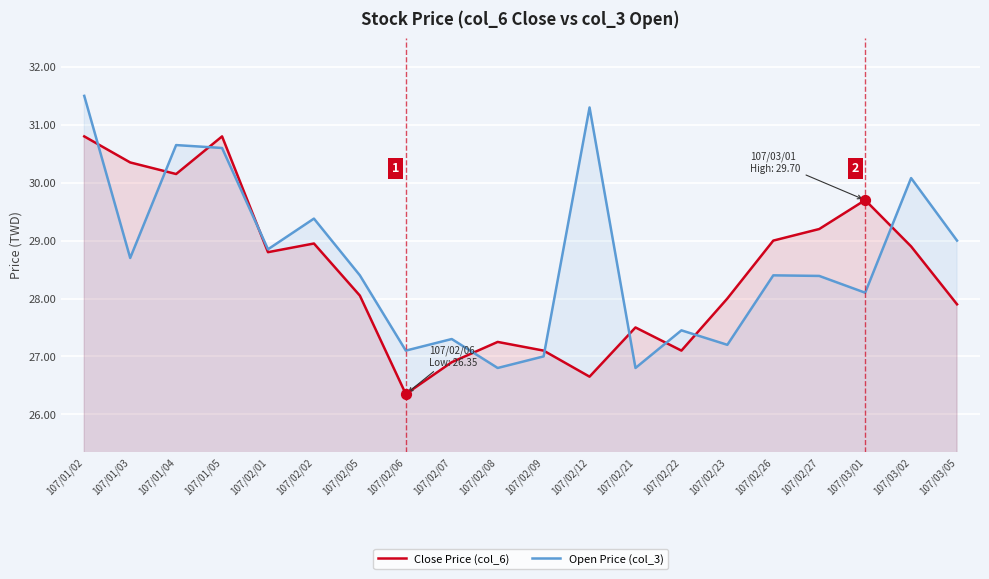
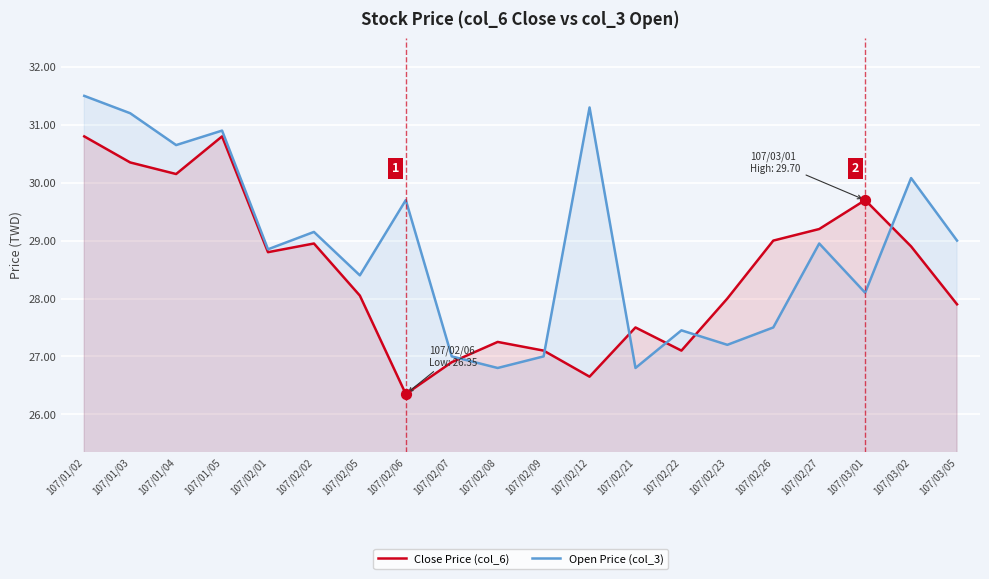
  {
    "Open Price (col_3)": {
      "107/01/02": 31.5,
-     "107/01/03": 28.7,
+     "107/01/03": 31.2,
      "107/01/04": 30.7,
-     "107/01/05": 30.6,
+     "107/01/05": 30.9,
      "107/02/01": 28.9,
-     "107/02/02": 29.4,
+     "107/02/02": 29.2,
      "107/02/05": 28.4,
-     "107/02/06": 27.1,
-     "107/02/07": 27.3,
+     "107/02/06": 29.7,
+     "107/02/07": 27.0,
      "107/02/08": 26.8,
      "107/02/09": 27.0,
      "107/02/12": 31.3,
      "107/02/21": 26.8,
      "107/02/22": 27.5,
      "107/02/23": 27.2,
-     "107/02/26": 28.4,
-     "107/02/27": 28.4,
+     "107/02/26": 27.5,
+     "107/02/27": 29.0,
      "107/03/01": 28.1,
      "107/03/02": 30.1,
      "107/03/05": 29.0
    }
  }
